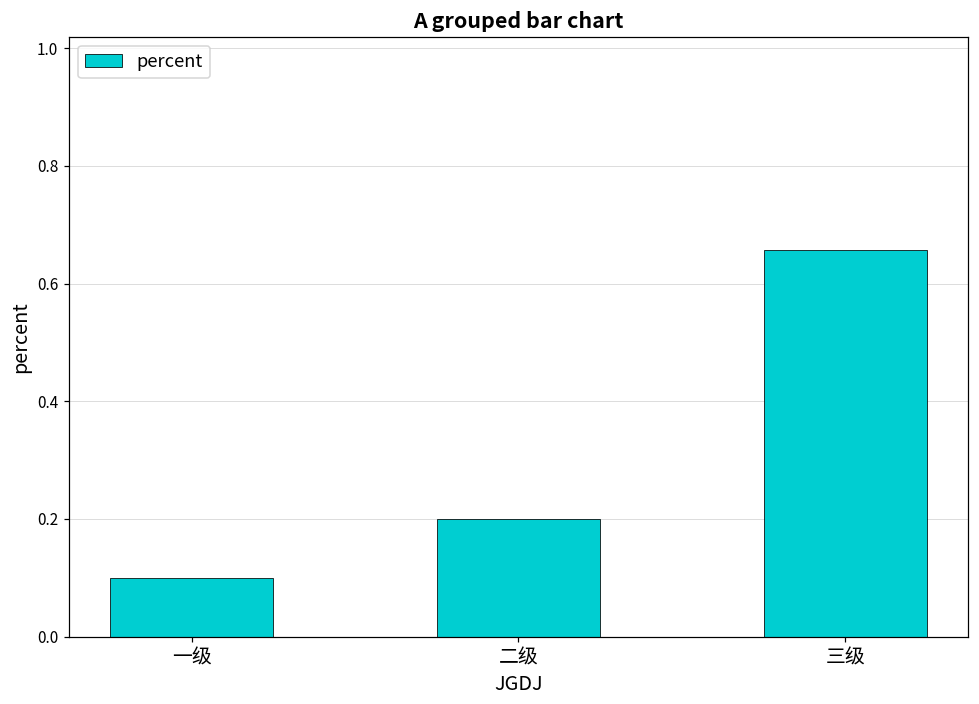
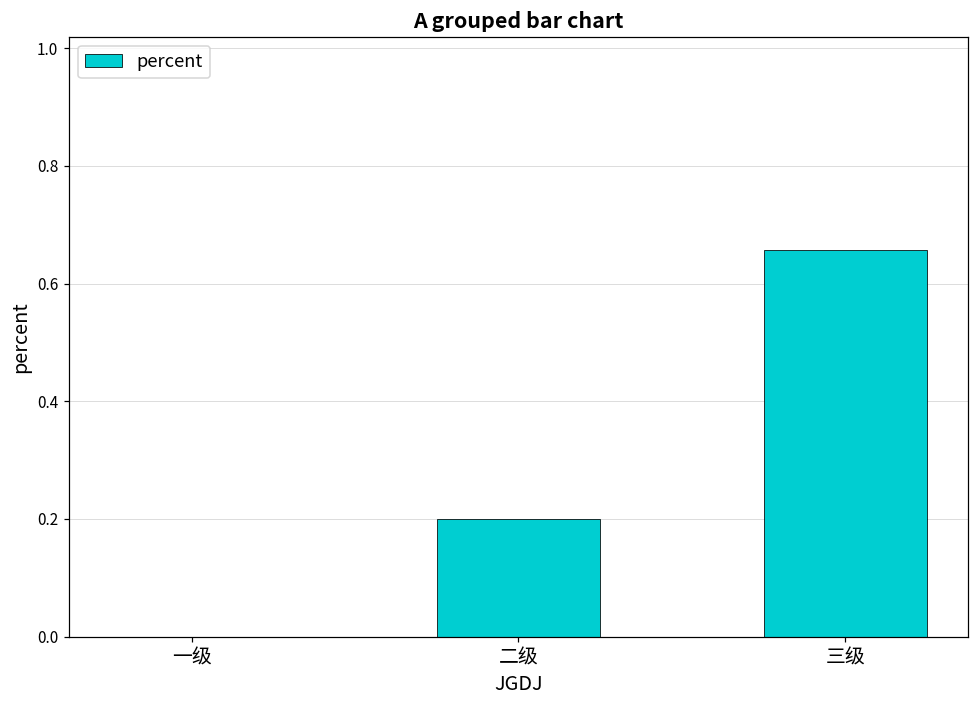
  {
-   "一级": 0.1,
+   "一级": 0.0,
    "二级": 0.2,
    "三级": 0.66
  }
